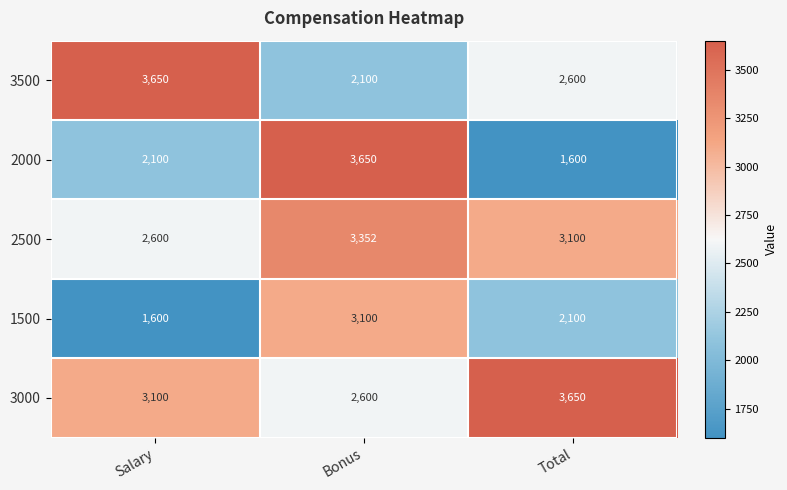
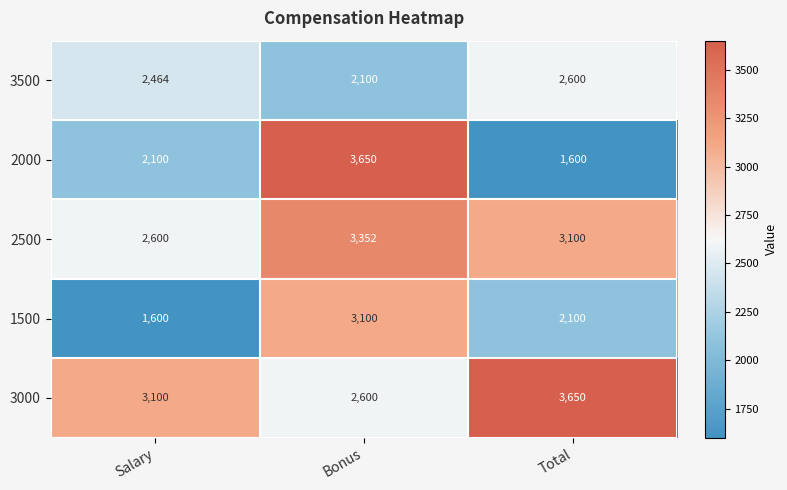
  {
    "3500": {
-     "Salary": "3,650",
+     "Salary": "2,464",
      "Bonus": "2,100",
      "Total": "2,600"
    },
    "2000": {
      "Salary": "2,100",
      "Bonus": "3,650",
      "Total": "1,600"
    },
    "2500": {
      "Salary": "2,600",
      "Bonus": "3,352",
      "Total": "3,100"
    },
    "1500": {
      "Salary": "1,600",
      "Bonus": "3,100",
      "Total": "2,100"
    },
    "3000": {
      "Salary": "3,100",
      "Bonus": "2,600",
      "Total": "3,650"
    }
  }
